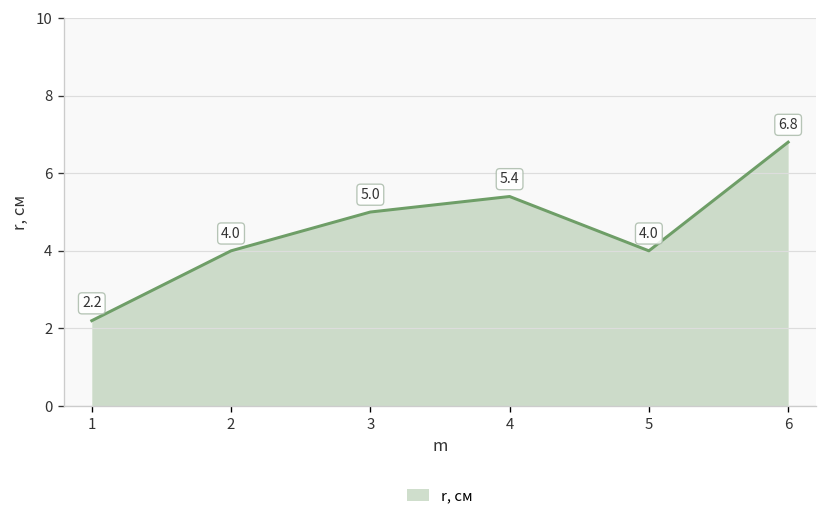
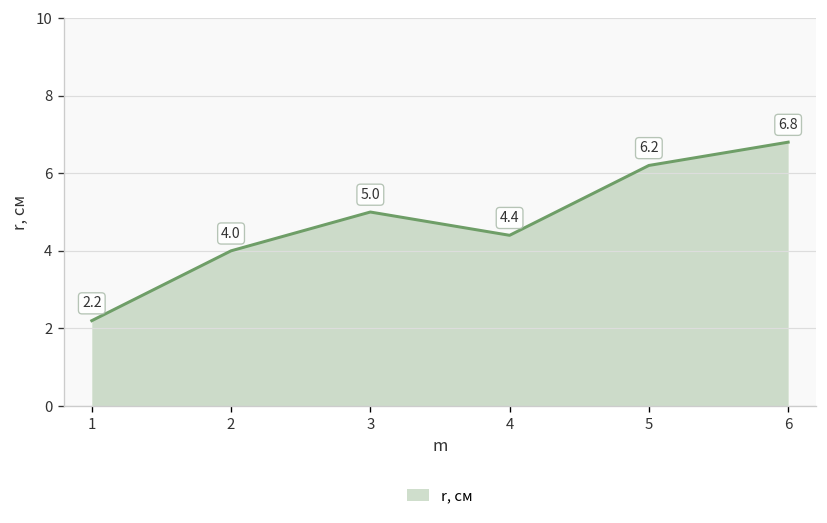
  {
-   "4": 5.4,
-   "5": 4.0
+   "4": 4.4,
+   "5": 6.2
  }
